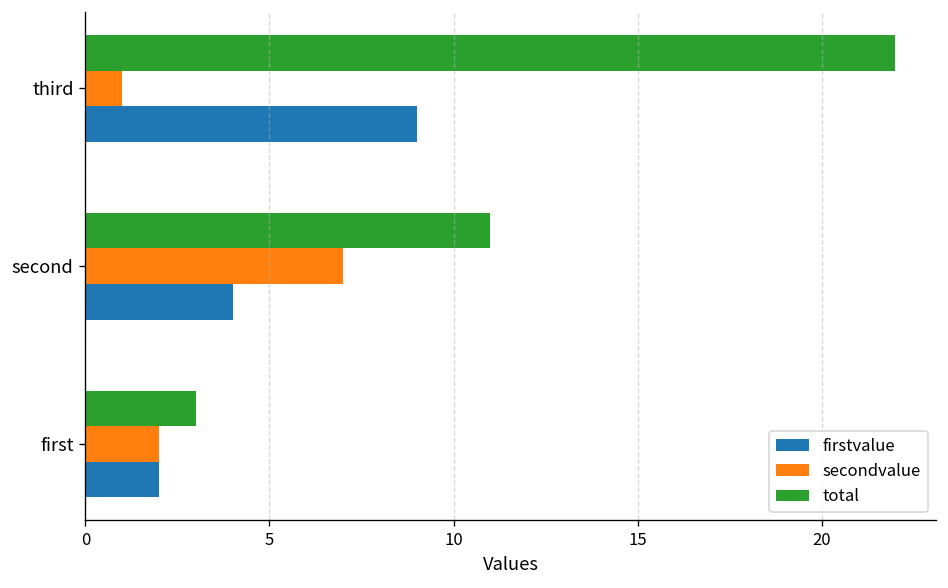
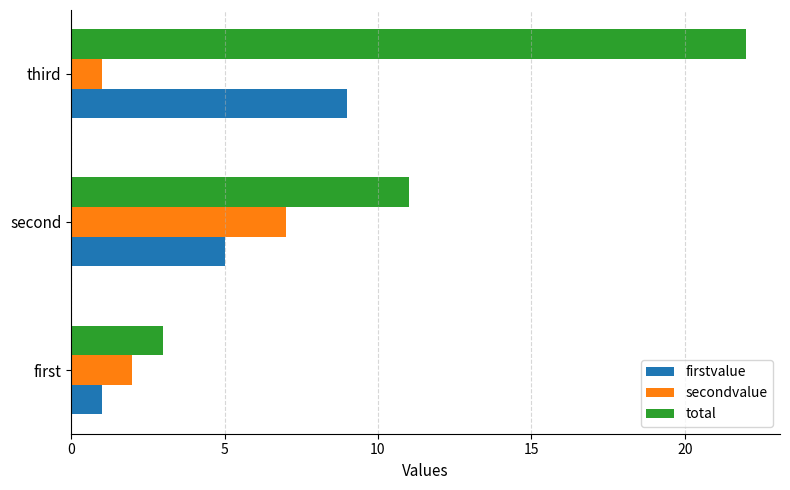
  {
    "firstvalue": {
      "third": 9,
-     "second": 4,
-     "first": 2
+     "second": 5,
+     "first": 1
    },
    "secondvalue": {
      "third": 1,
      "second": 7,
      "first": 2
    },
    "total": {
      "third": 22,
      "second": 11,
      "first": 3
    }
  }
